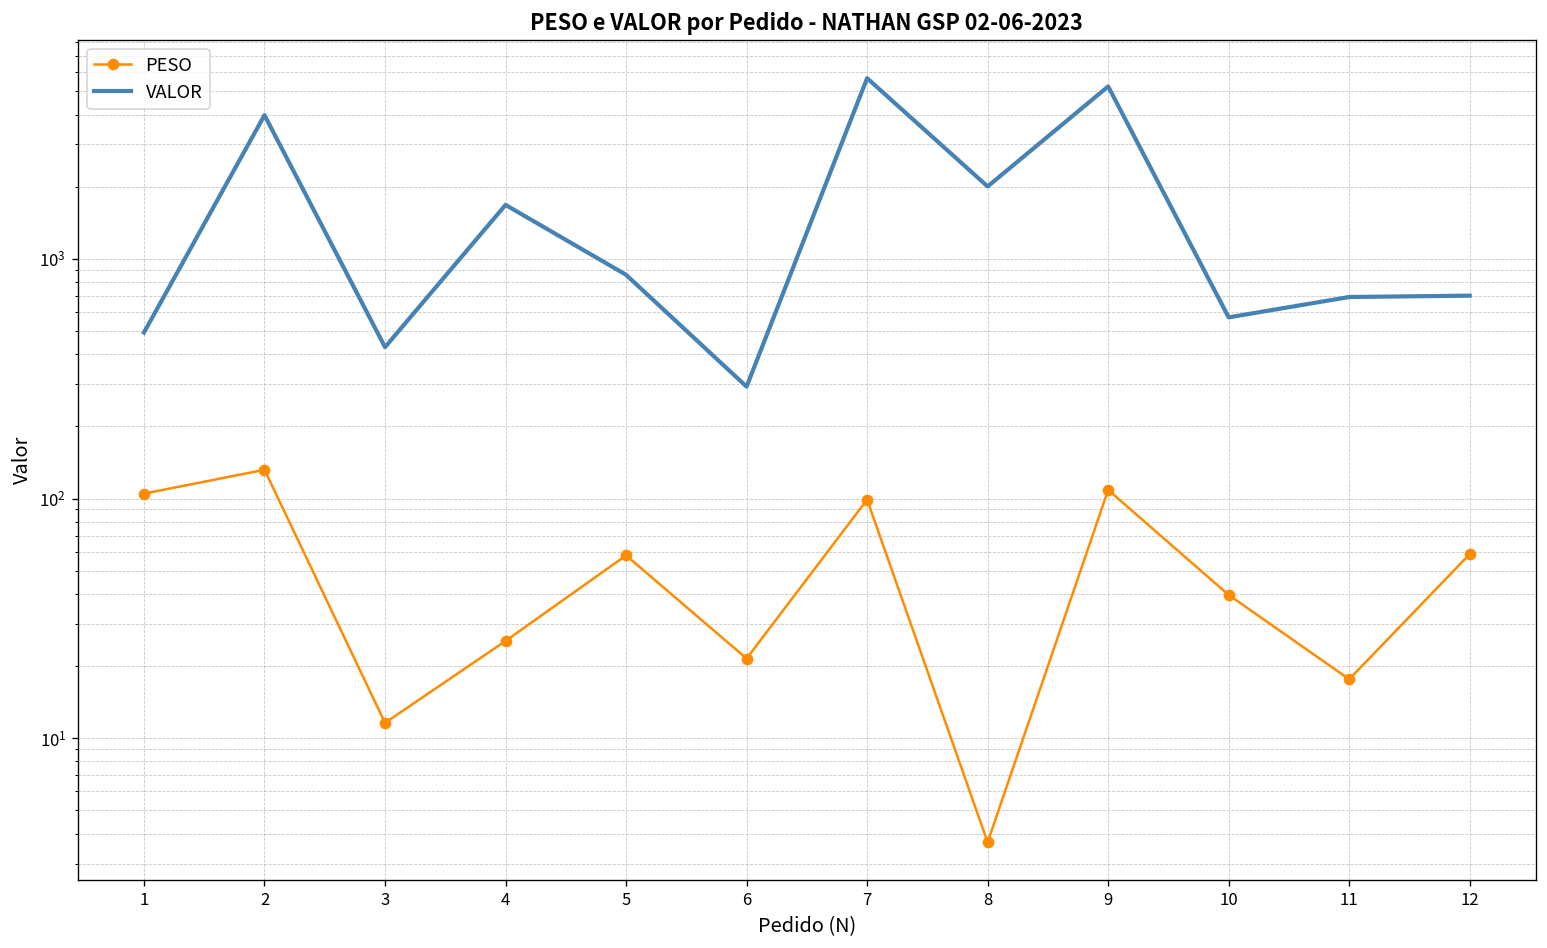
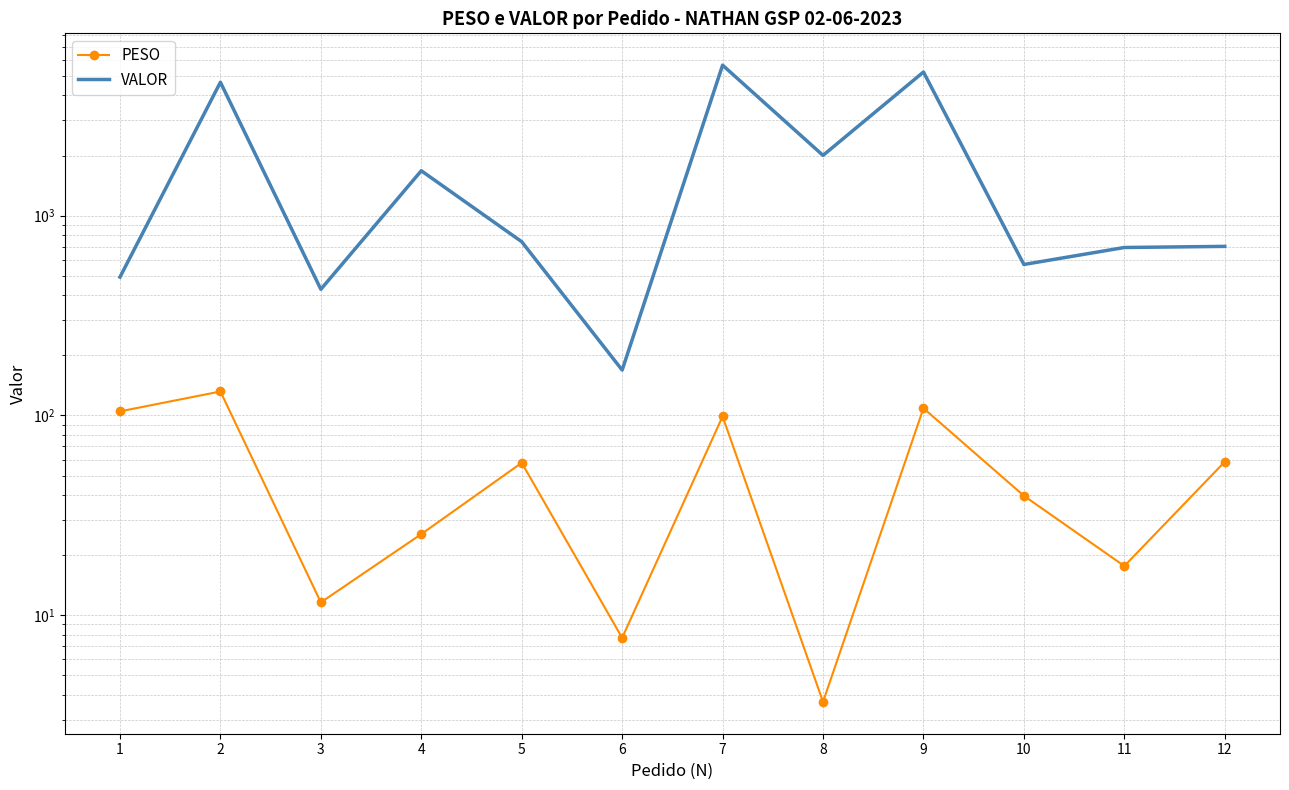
  {
    "PESO": {
      "1": 100,
      "2": 130,
      "3": 12,
      "4": 25,
      "5": 58,
-     "6": 22,
+     "6": 7.7,
      "7": 100,
      "8": 3.7,
      "9": 110,
      "10": 40,
      "11": 18,
      "12": 59
    },
    "VALOR": {
      "1": 490,
-     "2": 4000,
+     "2": 4700,
      "3": 430,
      "4": 1700,
-     "5": 860,
-     "6": 290,
+     "5": 740,
+     "6": 170,
      "7": 5700,
      "8": 2000,
      "9": 5200,
      "10": 570,
      "11": 690,
      "12": 700
    }
  }
